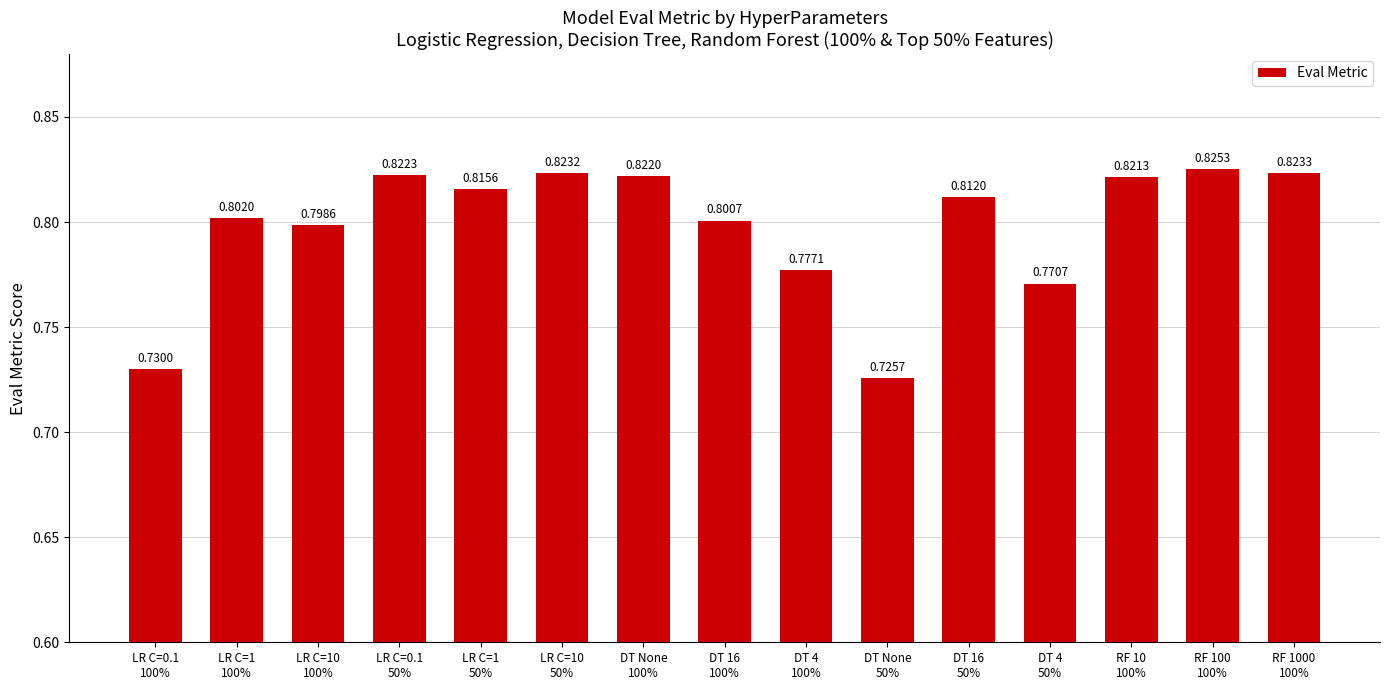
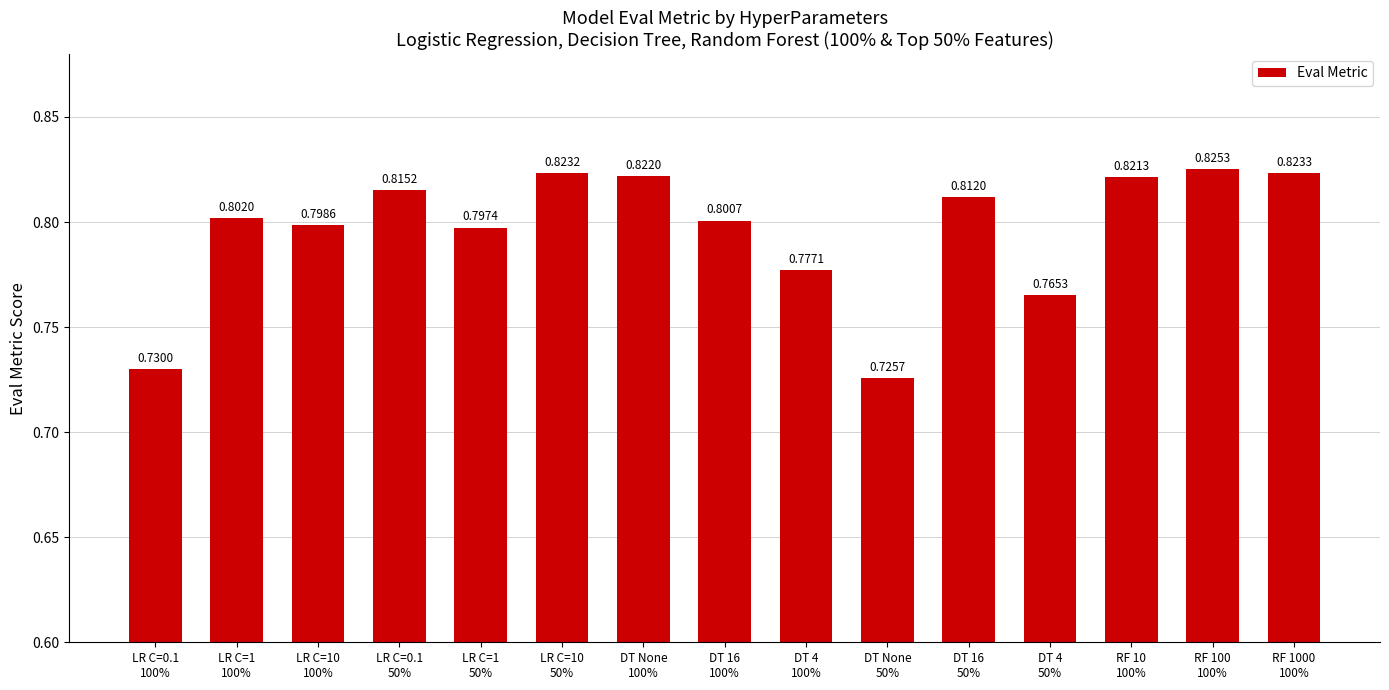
  {
    "LR C=0.1 100%": 0.7300,
    "LR C=1 100%": 0.8020,
    "LR C=10 100%": 0.7986,
-   "LR C=0.1 50%": 0.8223,
-   "LR C=1 50%": 0.8156,
+   "LR C=0.1 50%": 0.8152,
+   "LR C=1 50%": 0.7974,
    "LR C=10 50%": 0.8232,
    "DT None 100%": 0.8220,
    "DT 16 100%": 0.8007,
    "DT 4 100%": 0.7771,
    "DT None 50%": 0.7257,
    "DT 16 50%": 0.8120,
-   "DT 4 50%": 0.7707,
+   "DT 4 50%": 0.7653,
    "RF 10 100%": 0.8213,
    "RF 100 100%": 0.8253,
    "RF 1000 100%": 0.8233
  }
